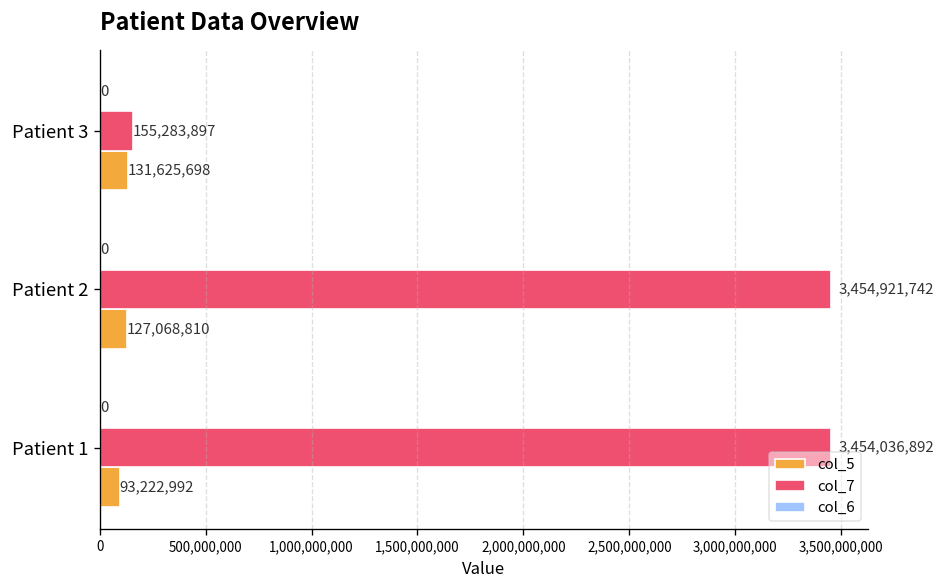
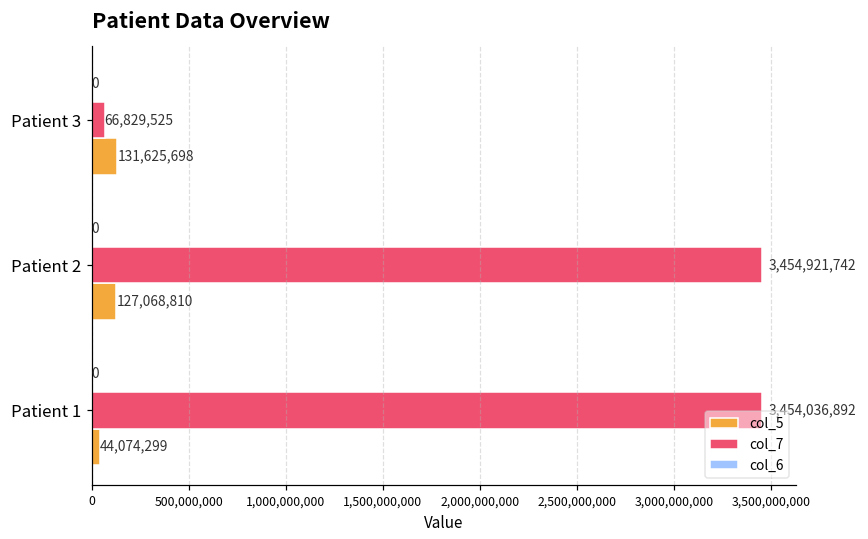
  {
    "col_5": {
      "Patient 3": "131,625,698",
      "Patient 2": "127,068,810",
-     "Patient 1": "93,222,992"
+     "Patient 1": "44,074,299"
    },
    "col_7": {
-     "Patient 3": "155,283,897",
+     "Patient 3": "66,829,525",
      "Patient 2": "3,454,921,742"
    },
    "col_6": {
      "Patient 3": "0",
      "Patient 2": "0",
      "Patient 1": "0"
    }
  }
